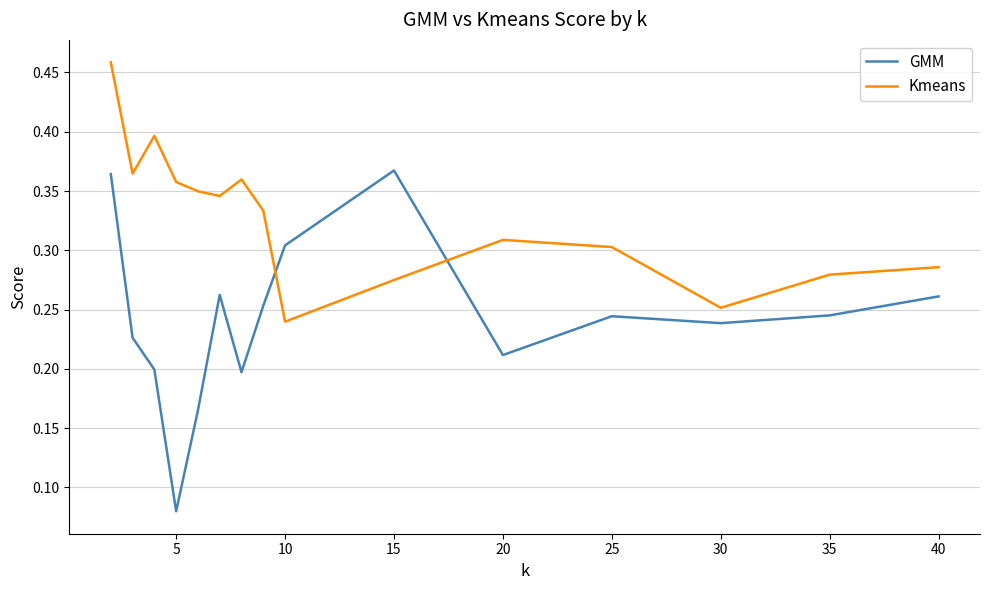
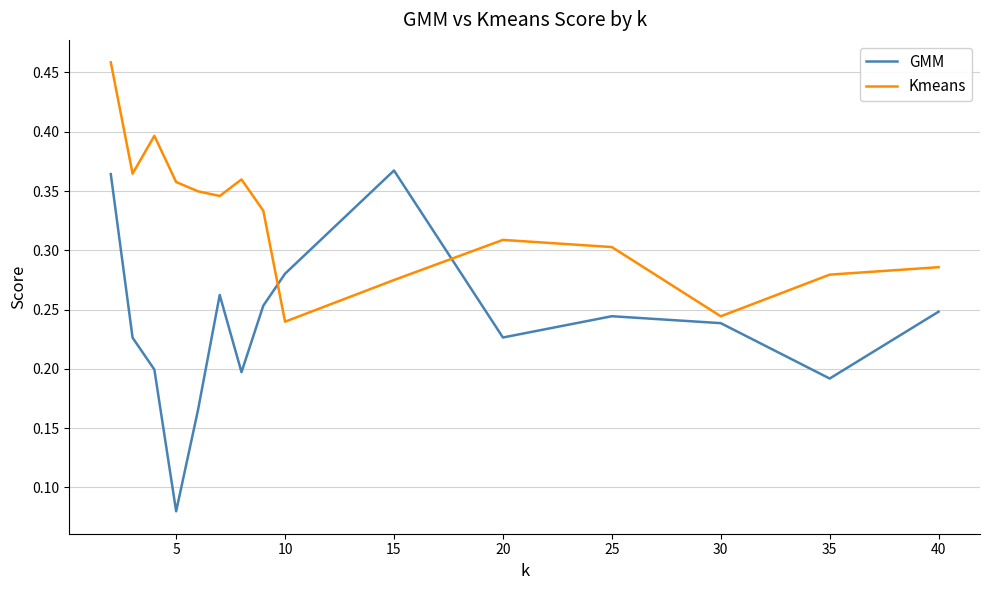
  {
    "GMM": {
      "5": 0.080,
-     "10": 0.304,
+     "10": 0.280,
      "15": 0.367,
-     "20": 0.212,
+     "20": 0.226,
      "25": 0.244,
      "30": 0.239,
-     "35": 0.245,
-     "40": 0.261
+     "35": 0.192,
+     "40": 0.248
    },
    "Kmeans": {
      "5": 0.358,
      "10": 0.240,
      "15": 0.275,
      "20": 0.309,
      "25": 0.303,
-     "30": 0.252,
+     "30": 0.244,
      "35": 0.280,
      "40": 0.286
    }
  }
